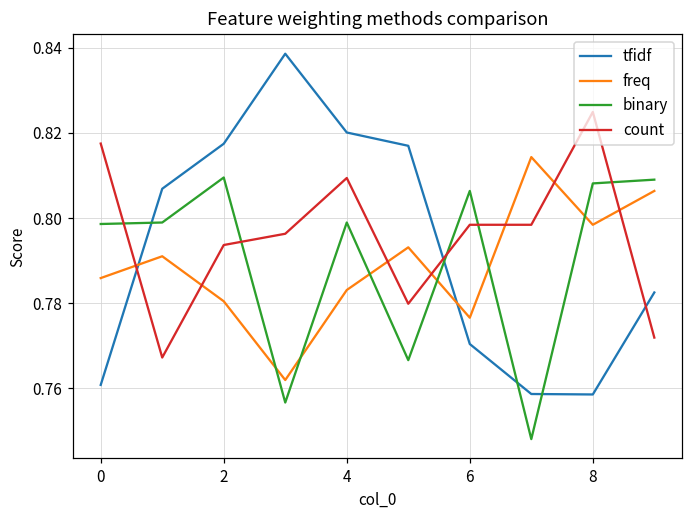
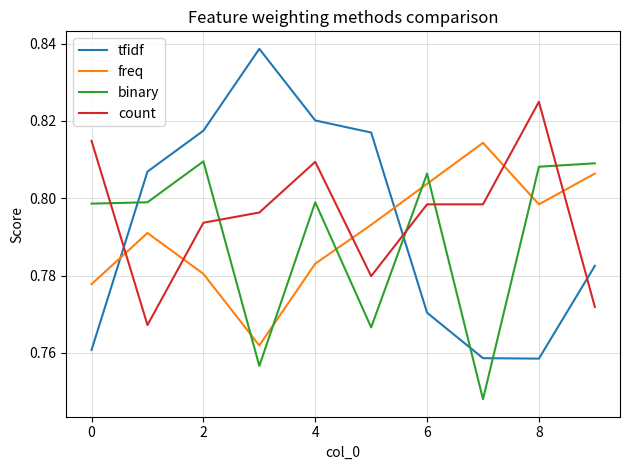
  {
    "tfidf": {
      "0": 0.761,
      "2": 0.817,
      "4": 0.820,
      "6": 0.770,
      "8": 0.759
    },
    "freq": {
-     "0": 0.786,
+     "0": 0.778,
      "2": 0.780,
      "4": 0.783,
-     "6": 0.777,
+     "6": 0.804,
      "8": 0.798
    },
    "binary": {
      "0": 0.799,
      "2": 0.810,
      "4": 0.799,
      "6": 0.806,
      "8": 0.808
    },
    "count": {
-     "0": 0.818,
+     "0": 0.815,
      "2": 0.794,
      "4": 0.809,
      "6": 0.798,
      "8": 0.825
    }
  }
